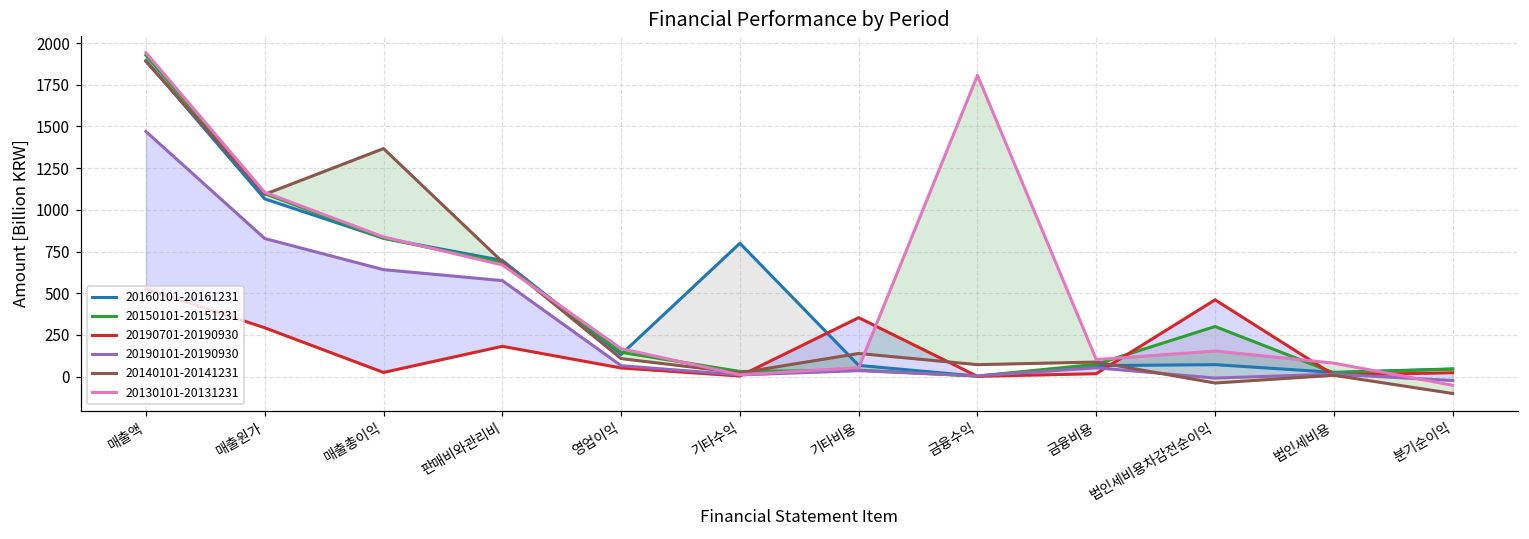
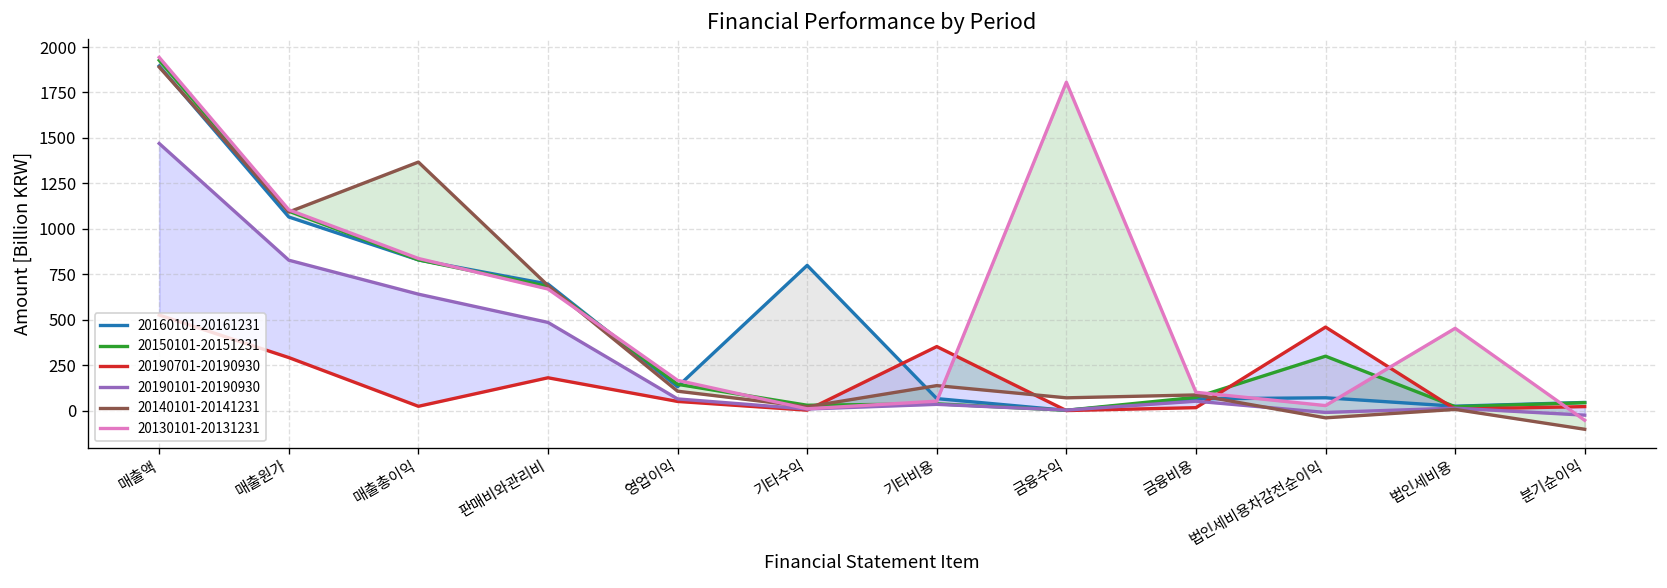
  {
    "20160101-20161231": {
      "매출원가": 1070,
      "법인세비용차감전순이익": 70
    },
    "20190701-20190930": {
      "매출액": 530,
      "매출원가": 290,
      "매출총이익": 30,
      "판매비와관리비": 180,
      "금융비용": 20
    },
    "20190101-20190930": {
-     "판매비와관리비": 580,
+     "판매비와관리비": 490,
      "법인세비용차감전순이익": -10,
      "분기순이익": -20
    },
    "20140101-20141231": {
      "영업이익": 110,
      "금융수익": 70,
      "법인세비용차감전순이익": -40,
      "분기순이익": -100
    },
    "20130101-20131231": {
-     "법인세비용차감전순이익": 150,
-     "법인세비용": 80
+     "법인세비용차감전순이익": 30,
+     "법인세비용": 450
    }
  }
